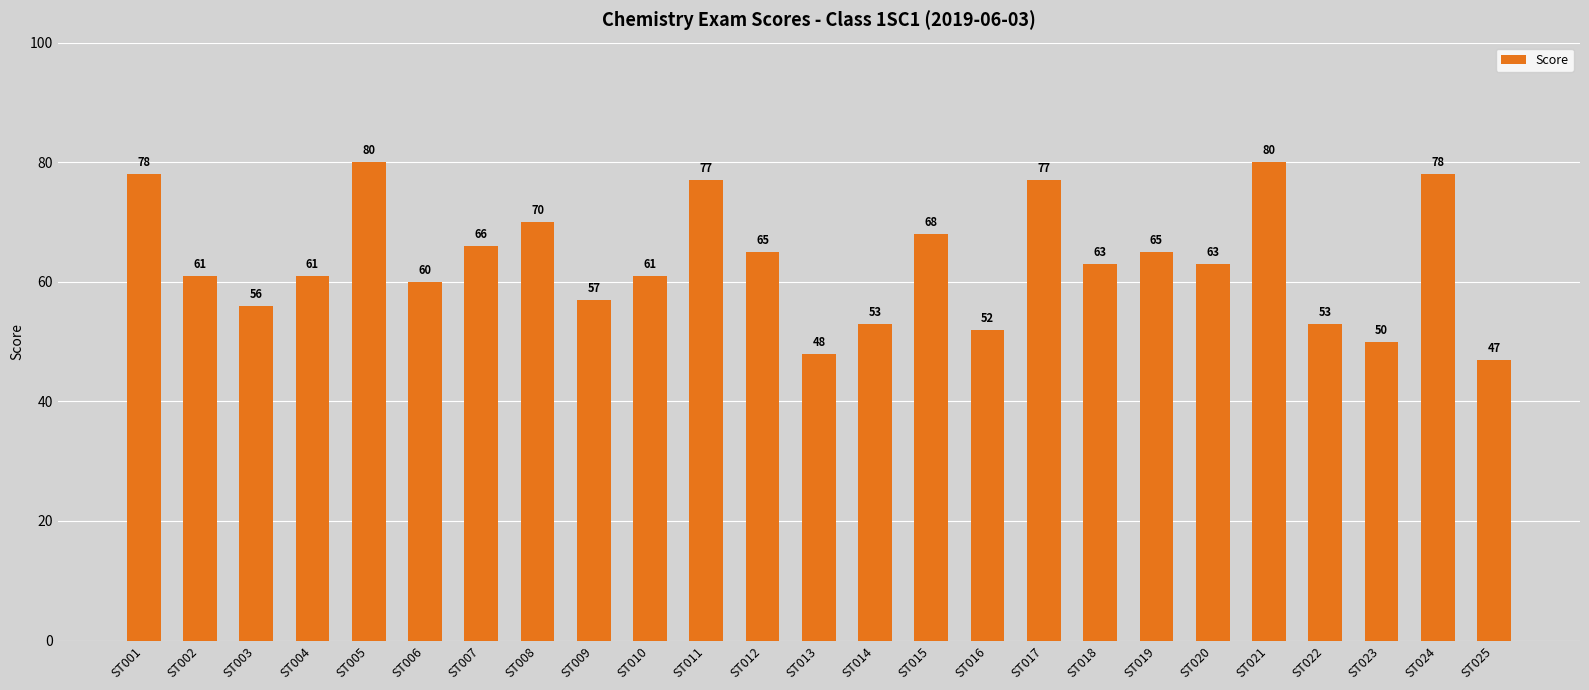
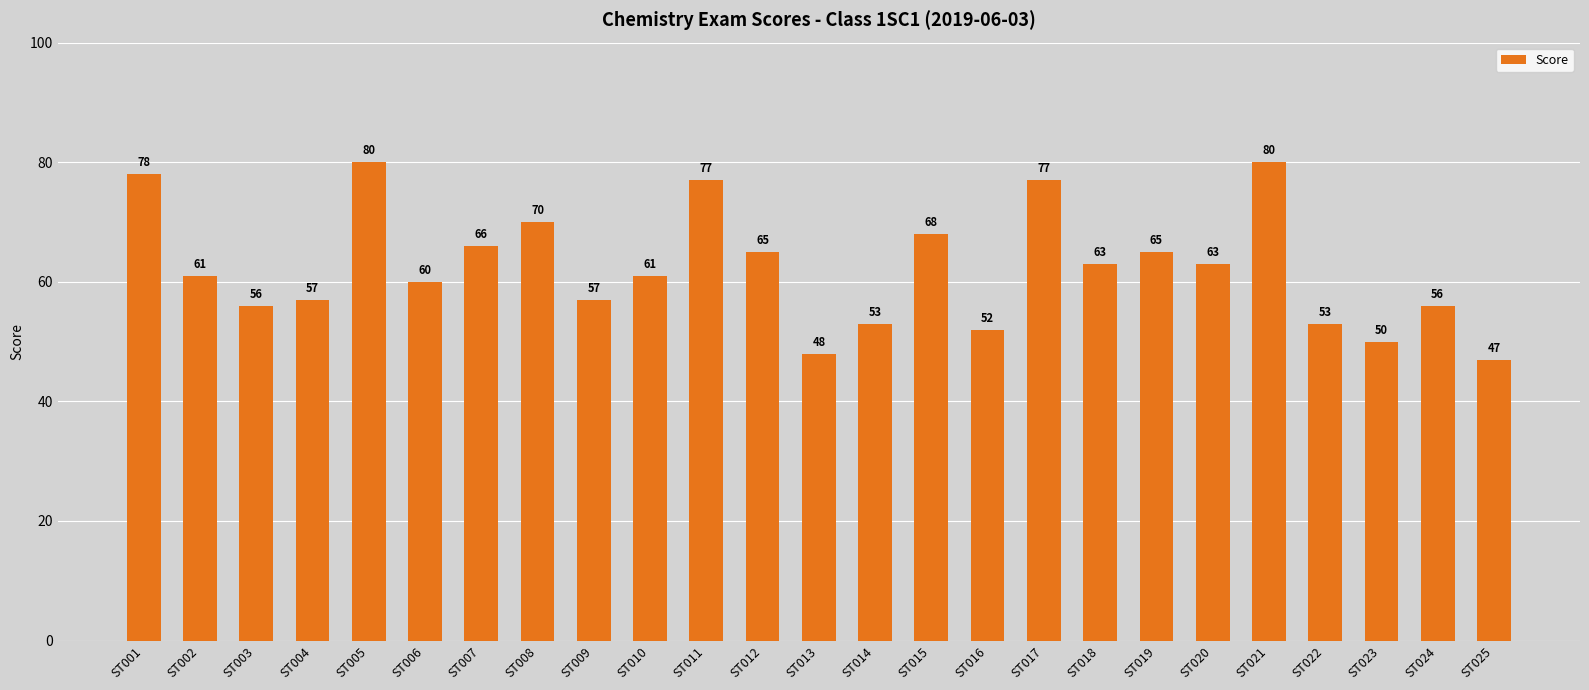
  {
    "ST001": 78,
    "ST002": 61,
    "ST003": 56,
-   "ST004": 61,
+   "ST004": 57,
    "ST005": 80,
    "ST006": 60,
    "ST007": 66,
    "ST008": 70,
    "ST009": 57,
    "ST010": 61,
    "ST011": 77,
    "ST012": 65,
    "ST013": 48,
    "ST014": 53,
    "ST015": 68,
    "ST016": 52,
    "ST017": 77,
    "ST018": 63,
    "ST019": 65,
    "ST020": 63,
    "ST021": 80,
    "ST022": 53,
    "ST023": 50,
-   "ST024": 78,
+   "ST024": 56,
    "ST025": 47
  }
